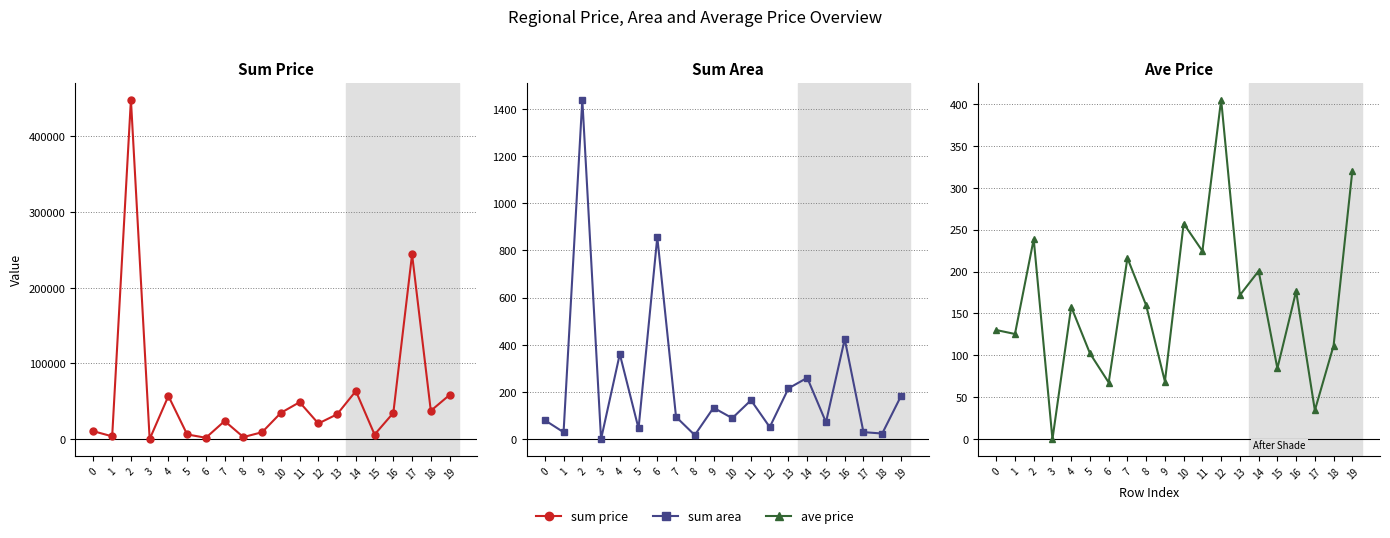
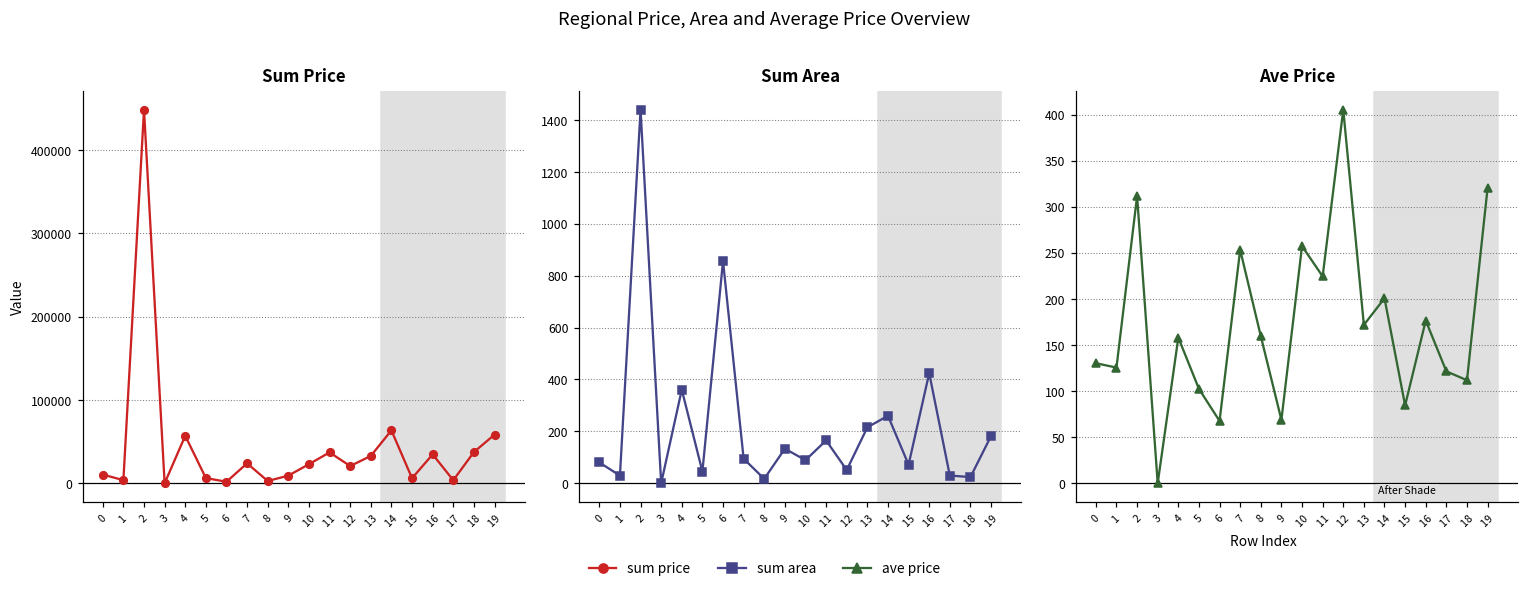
  {
    "Sum Price": {
      "0": 10000,
      "1": 0,
      "2": 450000,
      "3": 0,
      "4": 60000,
      "5": 10000,
      "6": 0,
      "7": 20000,
      "8": 0,
      "9": 10000,
-     "10": 30000,
-     "11": 50000,
+     "10": 20000,
+     "11": 40000,
      "12": 20000,
      "13": 30000,
      "14": 60000,
      "15": 10000,
      "16": 30000,
-     "17": 240000,
+     "17": 0,
      "18": 40000,
      "19": 60000
    },
    "Sum Area": {
      "0": 80,
      "1": 30,
      "2": 1440,
      "3": 0,
      "4": 360,
      "5": 50,
      "6": 860,
      "7": 90,
      "8": 20,
      "9": 130,
      "10": 90,
      "11": 170,
      "12": 50,
      "13": 220,
      "14": 260,
      "15": 70,
      "16": 420,
      "17": 30,
      "18": 20,
      "19": 180
    },
    "Ave Price": {
      "0": 130,
      "1": 130,
-     "2": 240,
+     "2": 310,
      "3": 0,
      "4": 160,
      "5": 100,
      "6": 70,
-     "7": 220,
+     "7": 250,
      "8": 160,
      "9": 70,
      "10": 260,
      "11": 220,
      "12": 410,
      "13": 170,
      "14": 200,
      "15": 80,
      "16": 180,
-     "17": 30,
+     "17": 120,
      "18": 110,
      "19": 320
    }
  }
